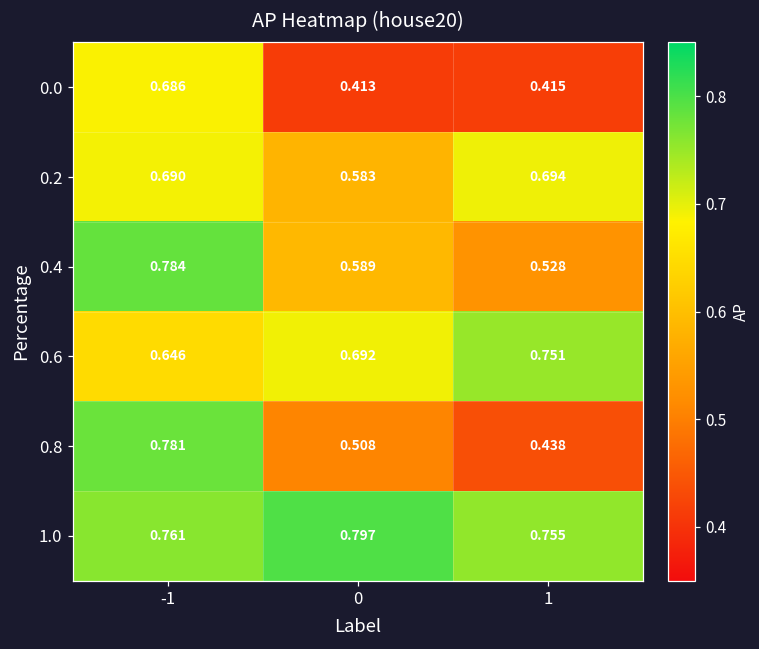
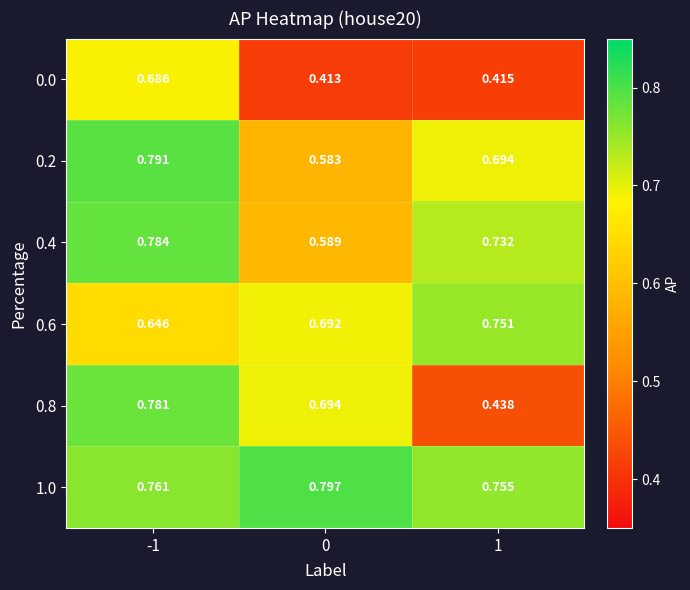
  {
    "0.0": {
      "-1": 0.686,
      "0": 0.413,
      "1": 0.415
    },
    "0.2": {
-     "-1": 0.690,
+     "-1": 0.791,
      "0": 0.583,
      "1": 0.694
    },
    "0.4": {
      "-1": 0.784,
      "0": 0.589,
-     "1": 0.528
+     "1": 0.732
    },
    "0.6": {
      "-1": 0.646,
      "0": 0.692,
      "1": 0.751
    },
    "0.8": {
      "-1": 0.781,
-     "0": 0.508,
+     "0": 0.694,
      "1": 0.438
    },
    "1.0": {
      "-1": 0.761,
      "0": 0.797,
      "1": 0.755
    }
  }
